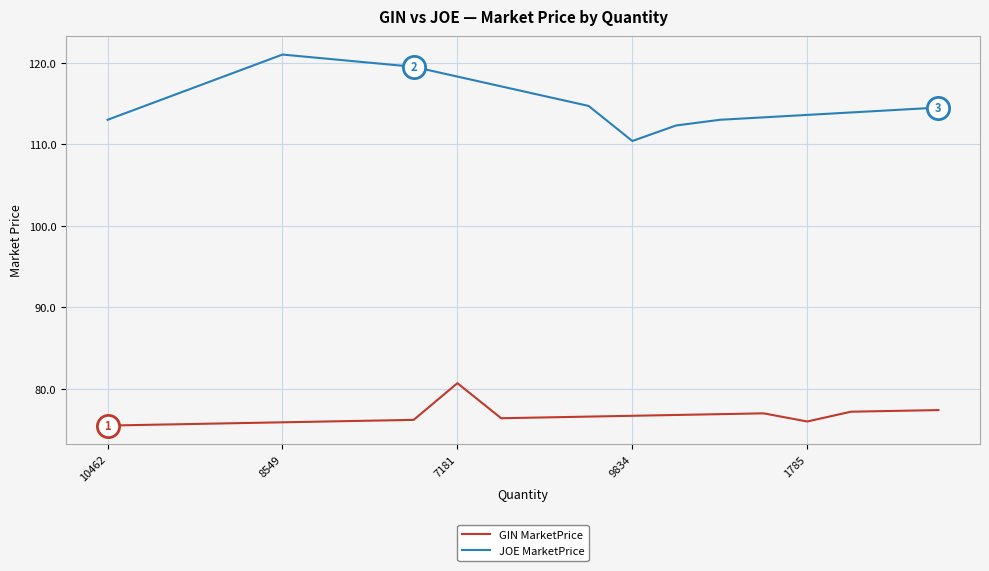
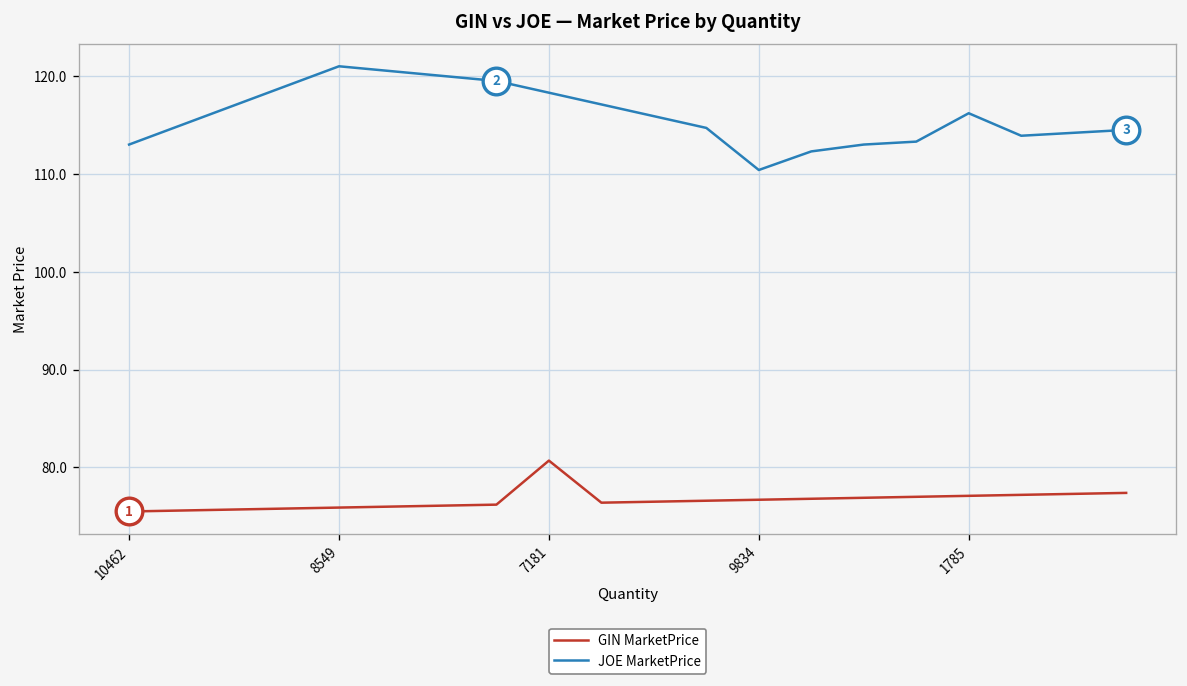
  {
    "GIN MarketPrice": {
      "8549": 76,
      "7181": 81,
      "9834": 77,
-     "1785": 76
+     "1785": 77
    },
    "JOE MarketPrice": {
      "10462": 113,
      "8549": 121,
      "7181": 118,
      "9834": 110,
-     "1785": 114
+     "1785": 116
    }
  }
